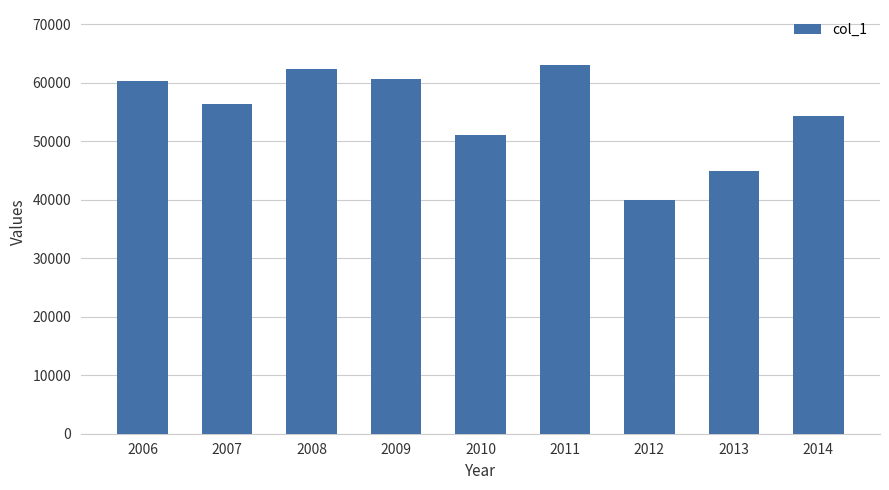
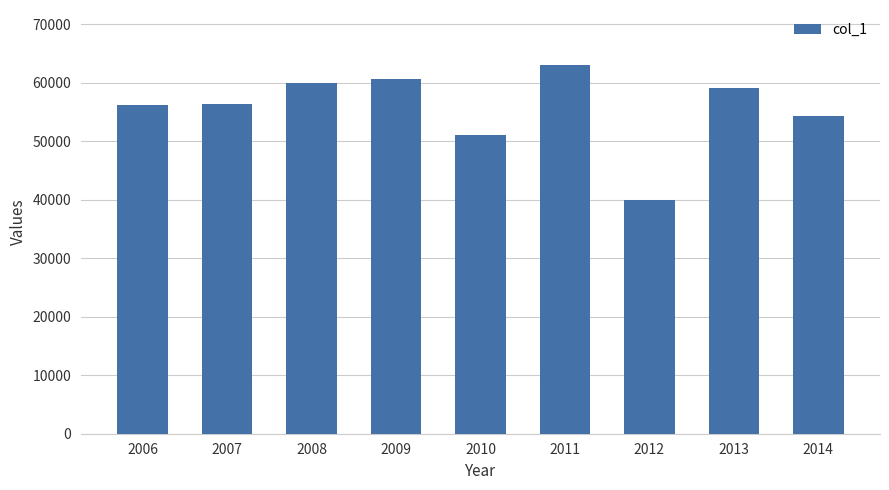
  {
-   "2006": 60000,
+   "2006": 56000,
    "2007": 56000,
-   "2008": 62000,
+   "2008": 60000,
    "2009": 61000,
    "2010": 51000,
    "2011": 63000,
    "2012": 40000,
-   "2013": 45000,
+   "2013": 59000,
    "2014": 54000
  }
